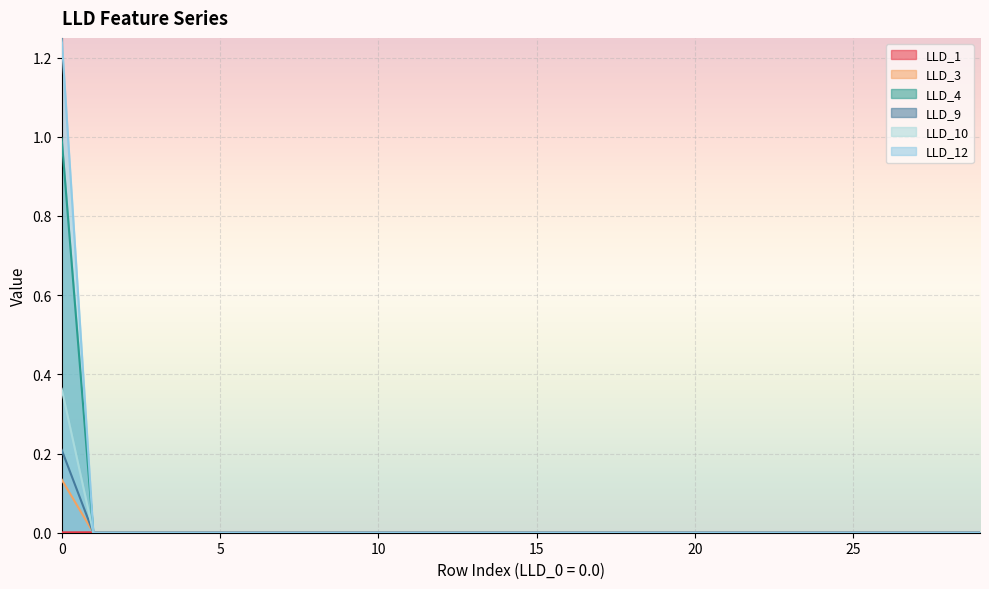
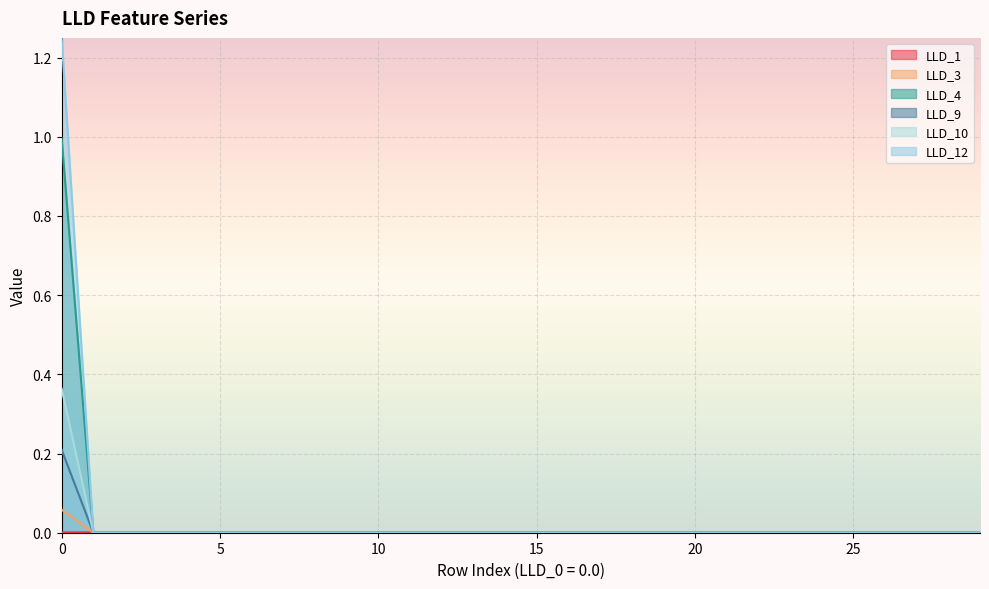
  {
    "LLD_1": {
      "0": 0.00
    },
    "LLD_3": {
-     "0": 0.13
+     "0": 0.06
    }
  }
